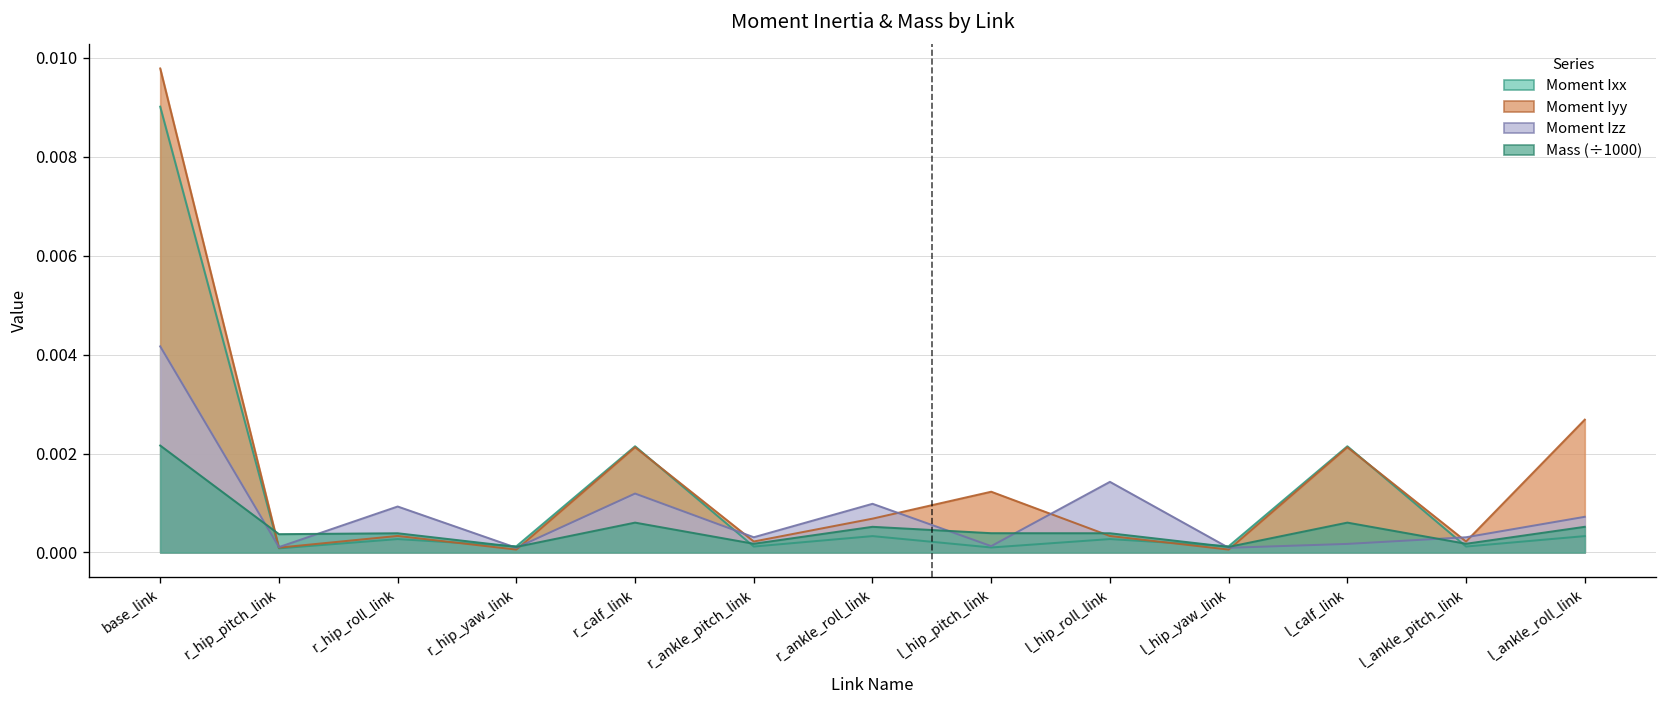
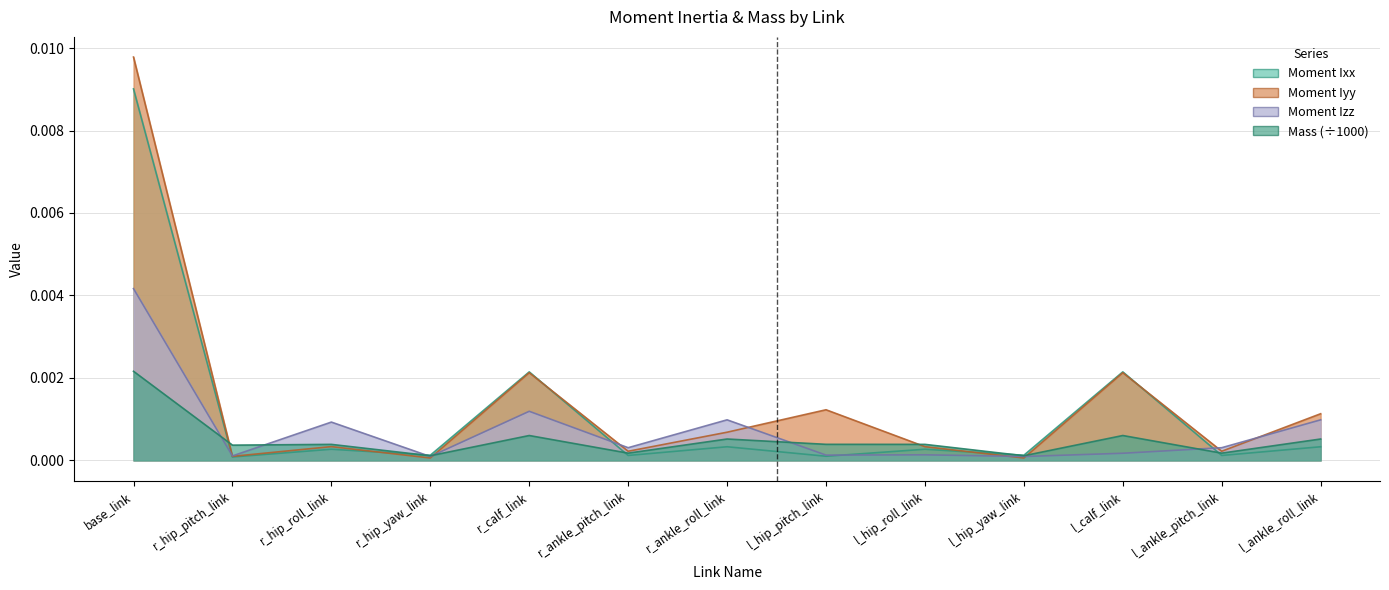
  {
    "Moment Iyy": {
      "base_link": 0.0098,
      "r_ankle_roll_link": 0.0007,
      "l_hip_pitch_link": 0.0012,
-     "l_ankle_roll_link": 0.0027
+     "l_ankle_roll_link": 0.0011
    },
    "Moment Izz": {
      "base_link": 0.0042,
      "r_hip_roll_link": 0.0009,
      "r_calf_link": 0.0012,
      "r_ankle_pitch_link": 0.0003,
      "r_ankle_roll_link": 0.0010,
-     "l_hip_roll_link": 0.0014,
+     "l_hip_roll_link": 0.0001,
      "l_calf_link": 0.0002,
      "l_ankle_pitch_link": 0.0003,
-     "l_ankle_roll_link": 0.0007
+     "l_ankle_roll_link": 0.0010
    }
  }
